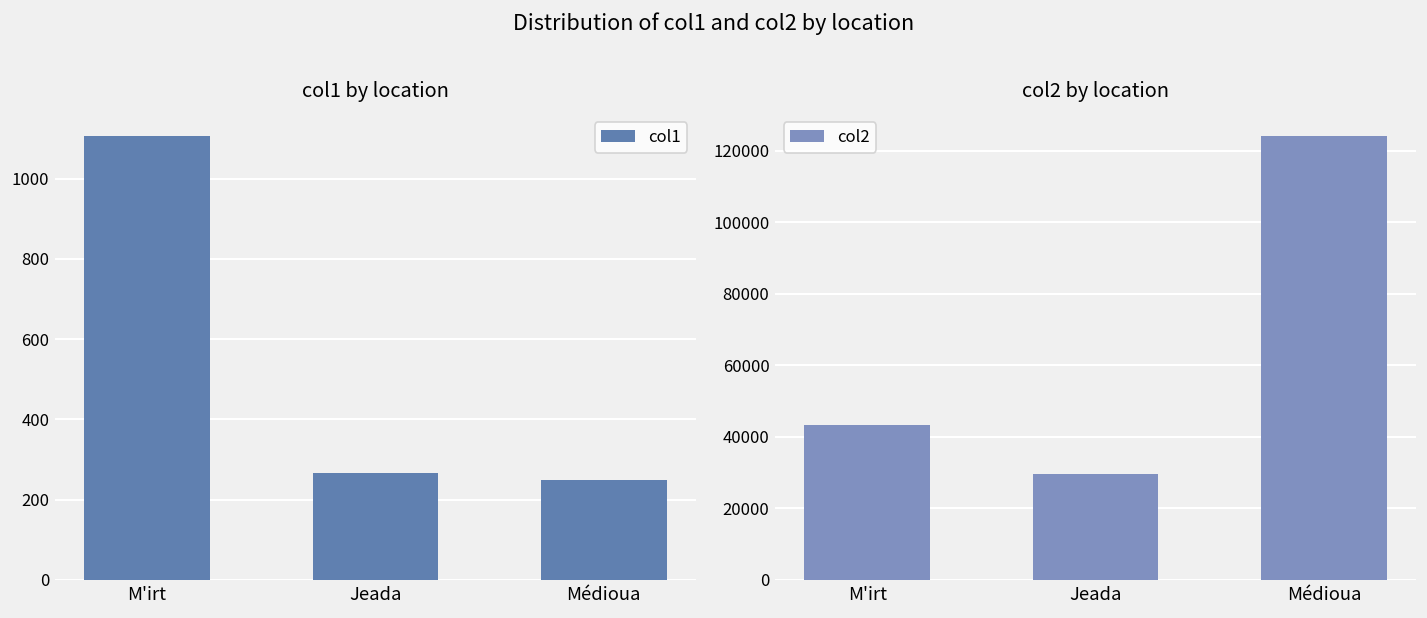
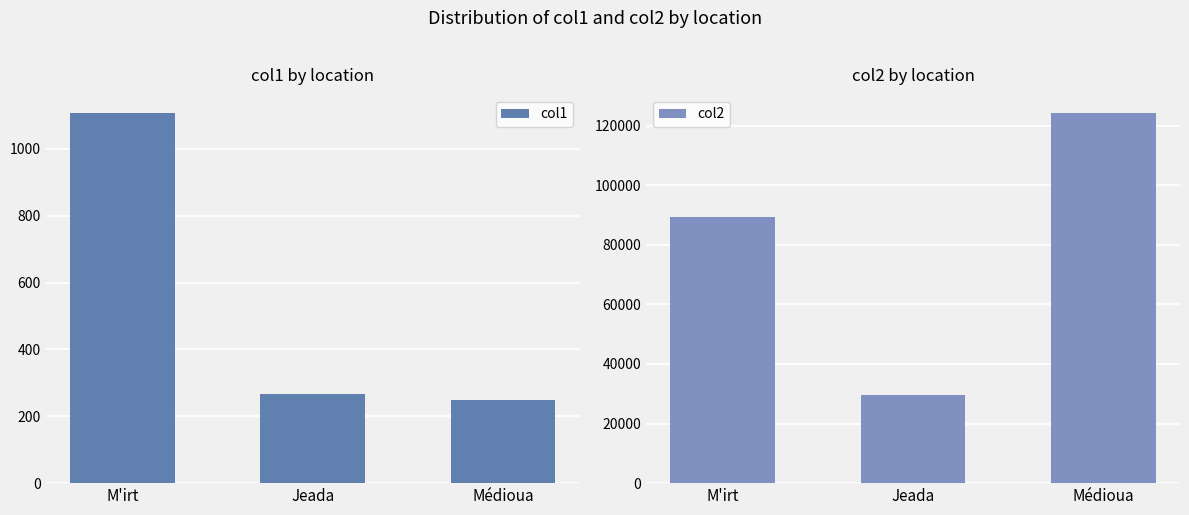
  {
    "col1 by location": {
      "M'irt": 1110,
      "Jeada": 270,
      "Médioua": 250
    },
    "col2 by location": {
-     "M'irt": 43000,
+     "M'irt": 89000,
      "Jeada": 30000,
      "Médioua": 124000
    }
  }
